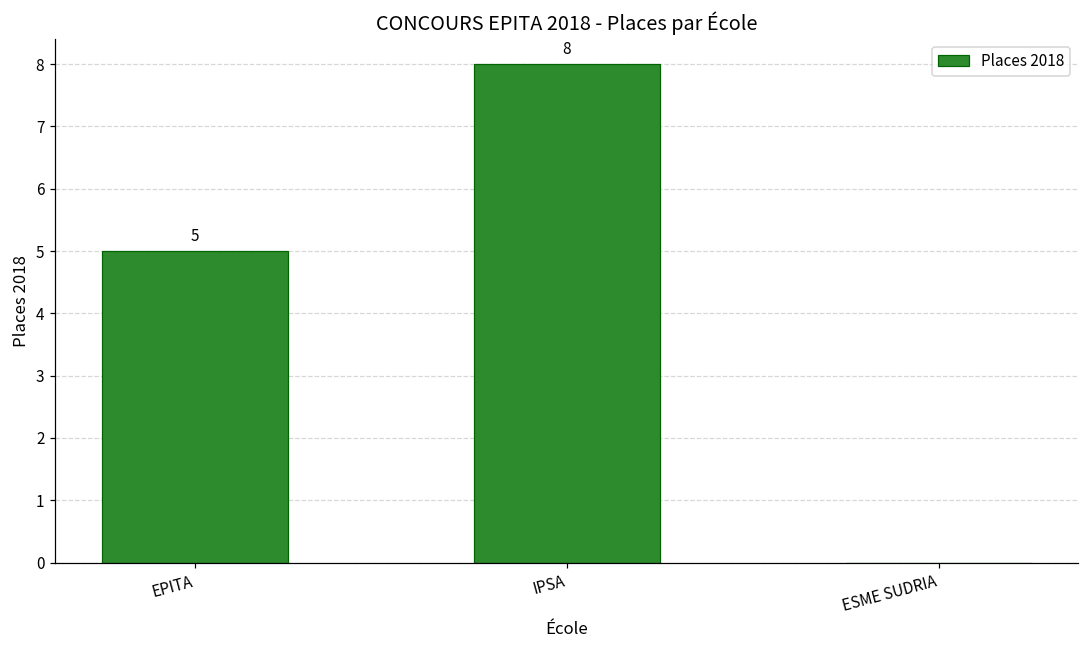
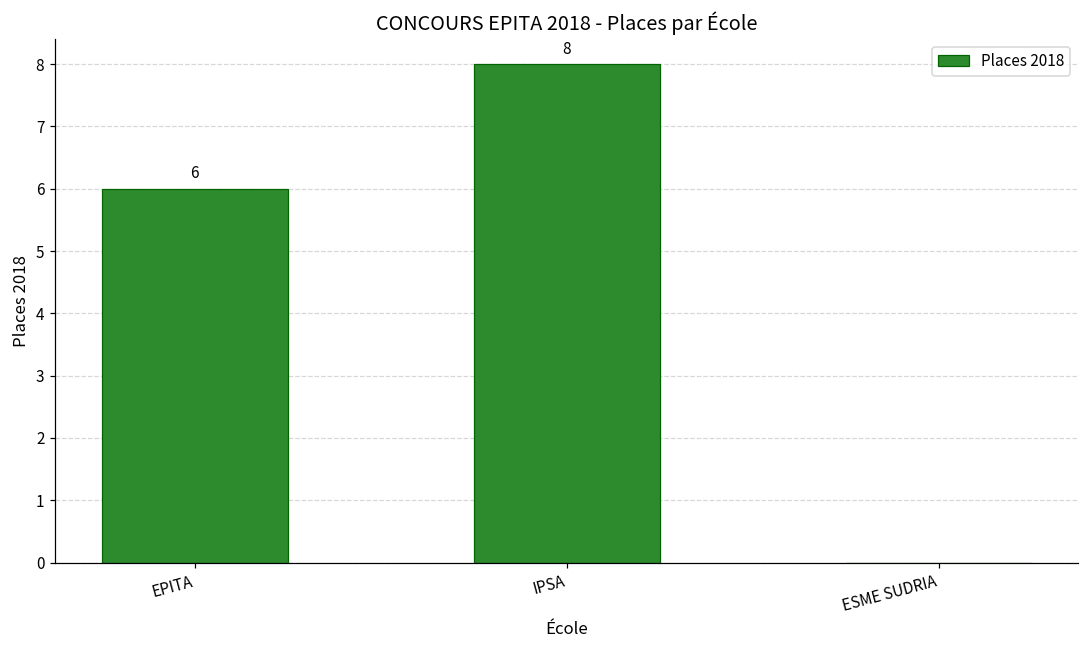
  {
-   "EPITA": 5,
+   "EPITA": 6,
    "IPSA": 8
  }
